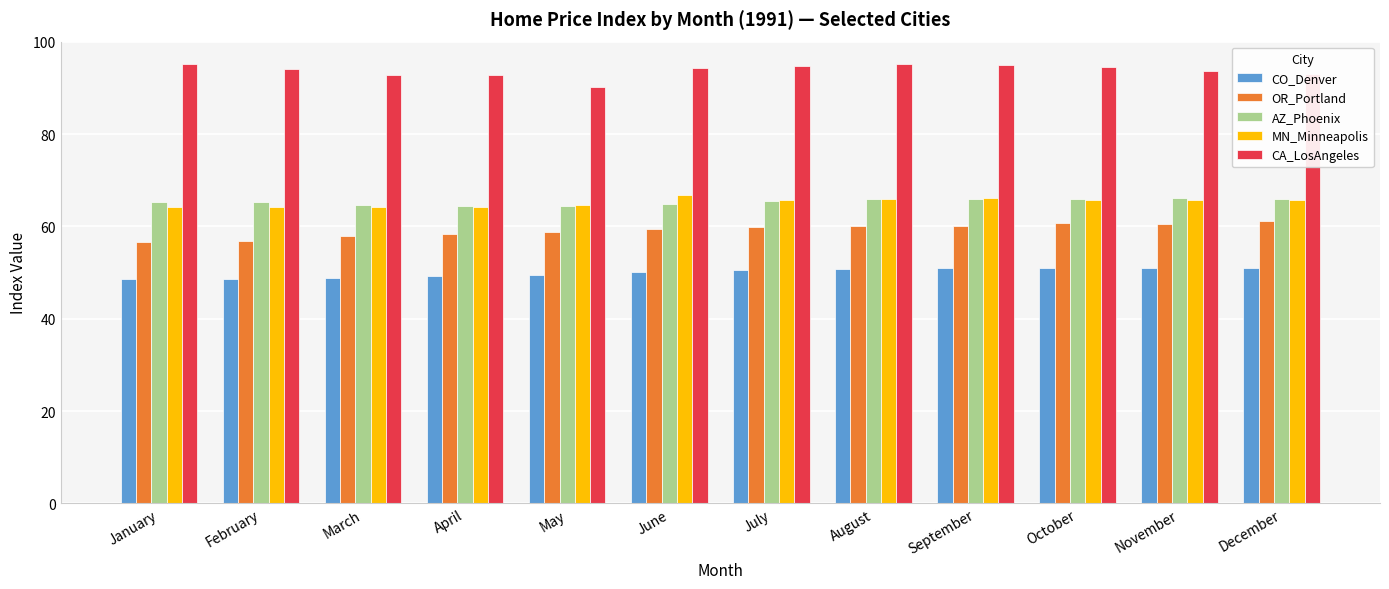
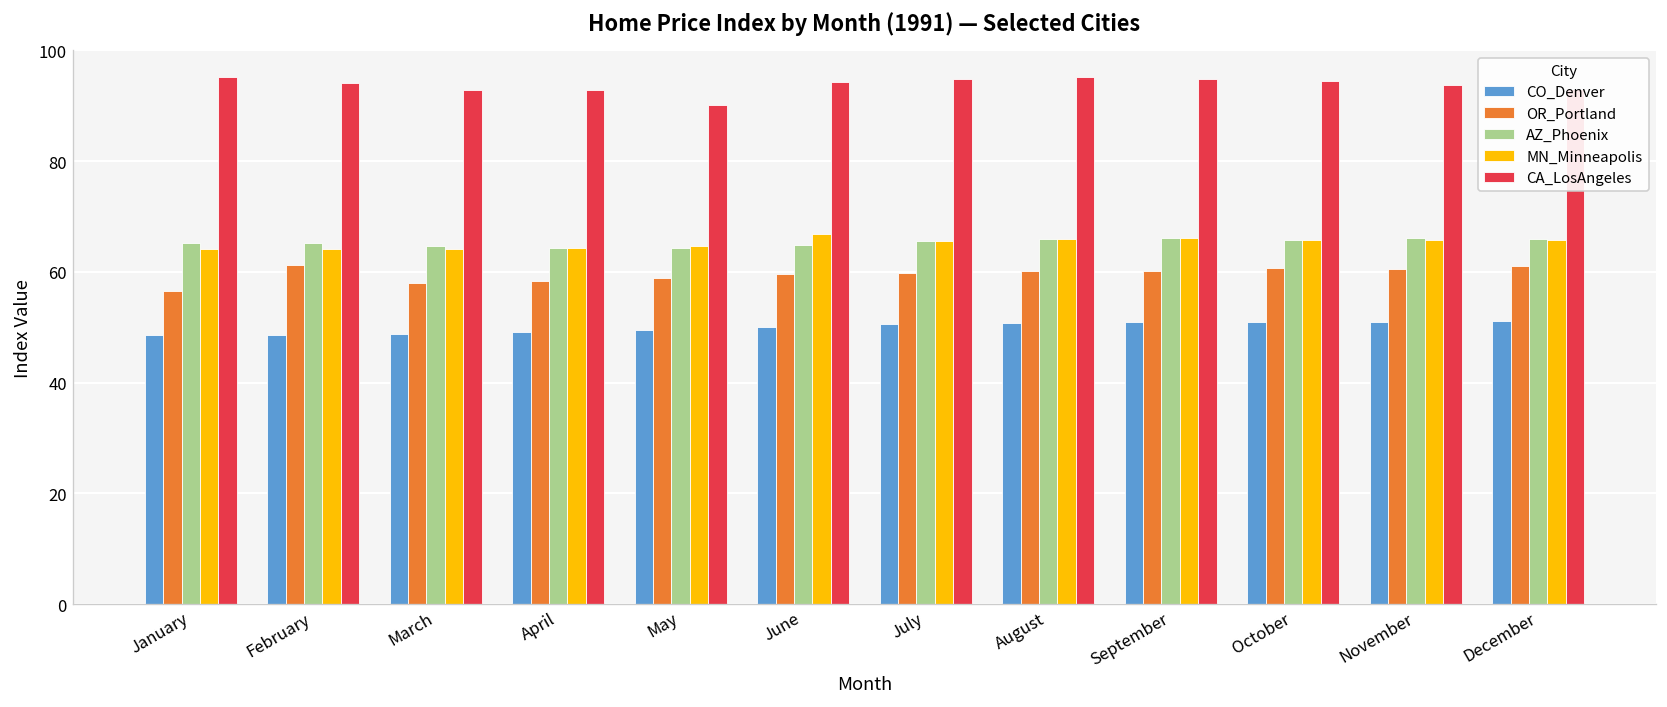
  {
    "CO_Denver": {
      "January": 49,
      "February": 49,
      "March": 49,
      "April": 49,
      "May": 50,
      "June": 50,
      "July": 51,
      "August": 51,
      "September": 51,
      "October": 51,
      "November": 51,
      "December": 51
    },
    "OR_Portland": {
      "January": 57,
-     "February": 57,
+     "February": 61,
      "March": 58,
      "April": 58,
      "May": 59,
      "June": 60,
      "July": 60,
      "August": 60,
      "September": 60,
      "October": 61,
      "November": 61,
      "December": 61
    },
    "AZ_Phoenix": {
      "January": 65,
      "February": 65,
      "March": 65,
      "April": 64,
      "May": 64,
      "June": 65,
      "July": 66,
      "August": 66,
      "September": 66,
      "October": 66,
      "November": 66,
      "December": 66
    },
    "MN_Minneapolis": {
      "January": 64,
      "February": 64,
      "March": 64,
      "April": 64,
      "May": 65,
      "June": 67,
      "July": 66,
      "August": 66,
      "September": 66,
      "October": 66,
      "November": 66,
      "December": 66
    },
    "CA_LosAngeles": {
      "January": 95,
      "February": 94,
      "March": 93,
      "April": 93,
      "May": 90,
      "June": 94,
      "July": 95,
      "August": 95,
      "September": 95,
      "October": 95,
      "November": 94
    }
  }
